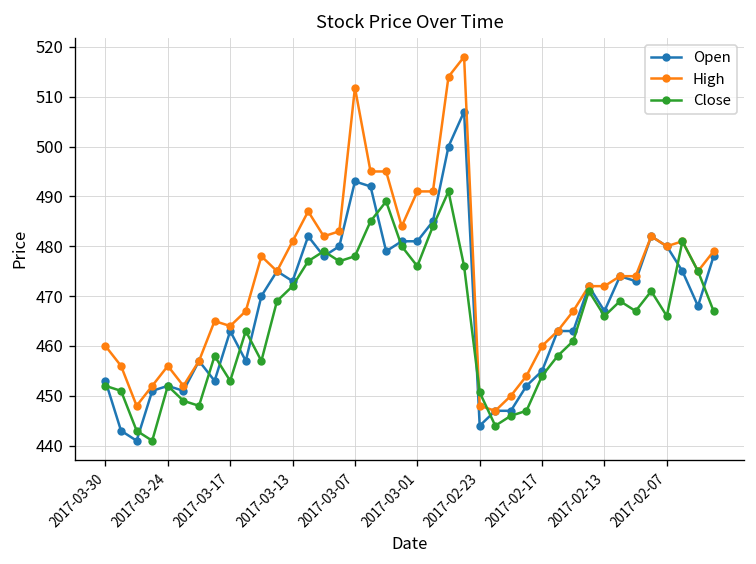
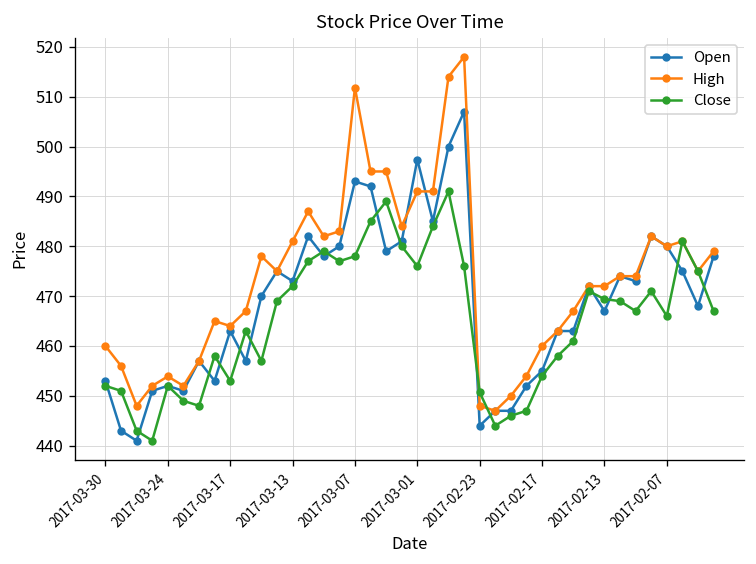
  {
    "Open": {
      "2017-03-30": 453,
      "2017-03-17": 463,
      "2017-03-13": 473,
      "2017-03-07": 493,
-     "2017-03-01": 481,
+     "2017-03-01": 497,
      "2017-02-23": 444,
      "2017-02-17": 455,
      "2017-02-13": 467
    },
    "High": {
      "2017-03-30": 460,
-     "2017-03-24": 456,
+     "2017-03-24": 454,
      "2017-03-17": 464,
      "2017-03-13": 481,
      "2017-03-07": 512,
      "2017-03-01": 491,
      "2017-02-23": 448,
      "2017-02-17": 460,
      "2017-02-13": 472
    },
    "Close": {
      "2017-03-30": 452,
      "2017-03-17": 453,
      "2017-03-13": 472,
      "2017-03-07": 478,
      "2017-03-01": 476,
      "2017-02-23": 451,
      "2017-02-17": 454,
-     "2017-02-13": 466,
+     "2017-02-13": 469,
      "2017-02-07": 466
    }
  }
